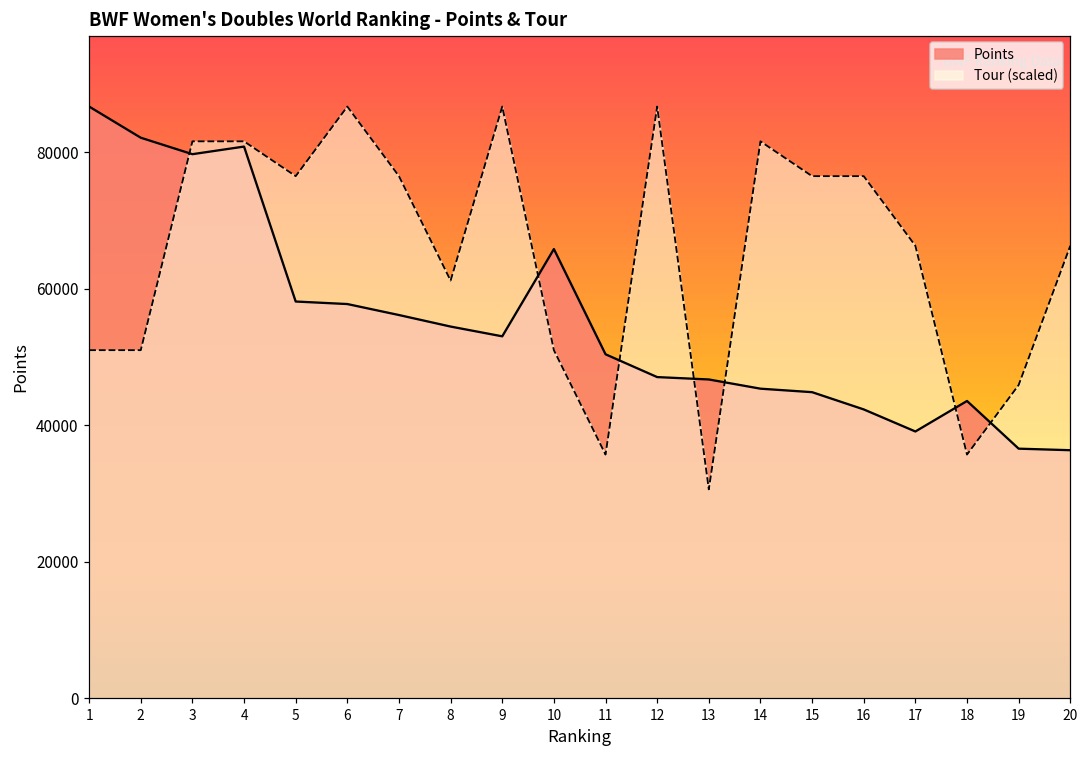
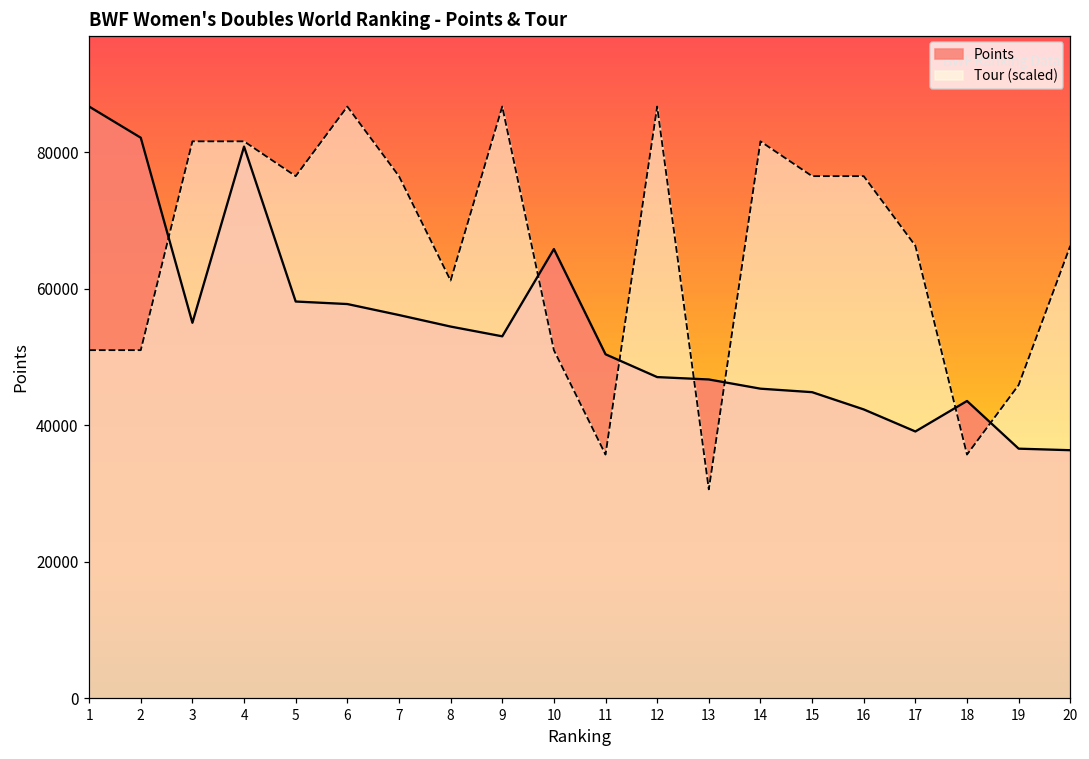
  {
    "Points": {
      "1": 87000,
      "2": 82000,
-     "3": 80000,
+     "3": 55000,
      "4": 81000,
      "5": 58000,
      "6": 58000,
      "7": 56000,
      "8": 54000,
      "9": 53000,
      "10": 66000,
      "11": 50000,
      "12": 47000,
      "13": 47000,
      "14": 45000,
      "15": 45000,
      "16": 42000,
      "17": 39000,
      "18": 44000,
      "19": 37000,
      "20": 36000
    },
    "Tour (scaled)": {
      "1": 51000,
      "2": 51000,
      "3": 82000,
      "4": 82000,
      "5": 76000,
      "6": 87000,
      "7": 76000,
      "8": 61000,
      "9": 87000,
      "10": 51000,
      "11": 36000,
      "12": 87000,
      "13": 31000,
      "14": 82000,
      "15": 76000,
      "16": 76000,
      "17": 66000,
      "18": 36000,
      "19": 46000,
      "20": 66000
    }
  }
